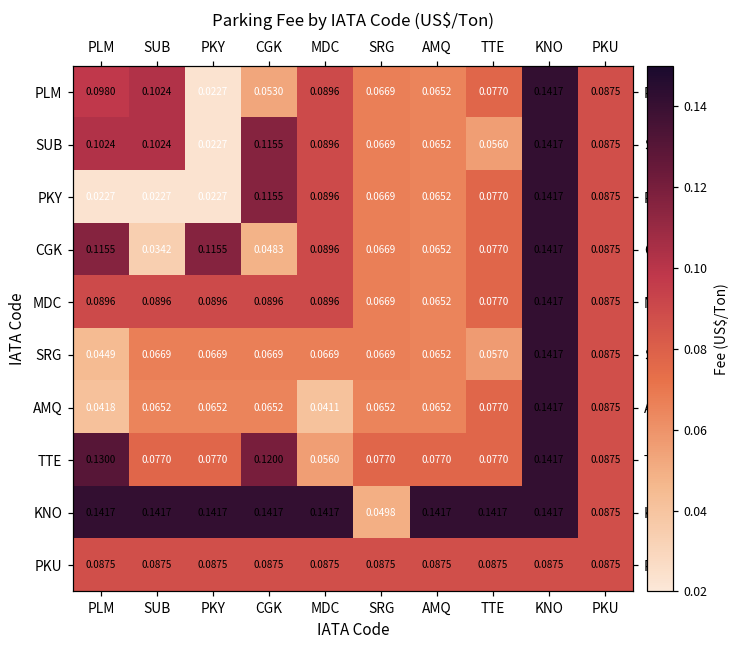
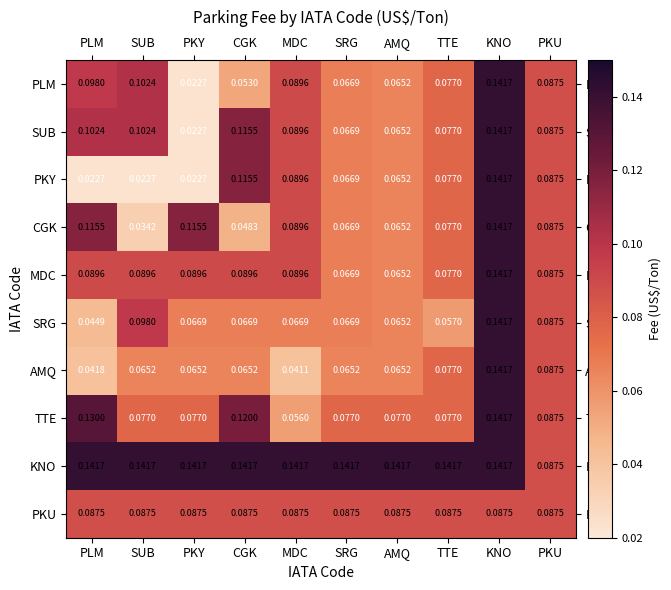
  {
    "PLM": {
      "PLM": 0.0980,
      "SUB": 0.1024,
      "CGK": 0.0530,
      "MDC": 0.0896,
      "SRG": 0.0669,
      "AMQ": 0.0652,
      "TTE": 0.0770,
      "KNO": 0.1417,
      "PKU": 0.0875
    },
    "SUB": {
      "PLM": 0.1024,
      "SUB": 0.1024,
      "CGK": 0.1155,
      "MDC": 0.0896,
      "SRG": 0.0669,
      "AMQ": 0.0652,
-     "TTE": 0.0560,
+     "TTE": 0.0770,
      "KNO": 0.1417,
      "PKU": 0.0875
    },
    "PKY": {
      "CGK": 0.1155,
      "MDC": 0.0896,
      "SRG": 0.0669,
      "AMQ": 0.0652,
      "TTE": 0.0770,
      "KNO": 0.1417,
      "PKU": 0.0875
    },
    "CGK": {
      "PLM": 0.1155,
      "SUB": 0.0342,
      "PKY": 0.1155,
      "CGK": 0.0483,
      "MDC": 0.0896,
      "SRG": 0.0669,
      "AMQ": 0.0652,
      "TTE": 0.0770,
      "KNO": 0.1417,
      "PKU": 0.0875
    },
    "MDC": {
      "PLM": 0.0896,
      "SUB": 0.0896,
      "PKY": 0.0896,
      "CGK": 0.0896,
      "MDC": 0.0896,
      "SRG": 0.0669,
      "AMQ": 0.0652,
      "TTE": 0.0770,
      "KNO": 0.1417,
      "PKU": 0.0875
    },
    "SRG": {
      "PLM": 0.0449,
-     "SUB": 0.0669,
+     "SUB": 0.0980,
      "PKY": 0.0669,
      "CGK": 0.0669,
      "MDC": 0.0669,
      "SRG": 0.0669,
      "AMQ": 0.0652,
      "TTE": 0.0570,
      "KNO": 0.1417,
      "PKU": 0.0875
    },
    "AMQ": {
      "PLM": 0.0418,
      "SUB": 0.0652,
      "PKY": 0.0652,
      "CGK": 0.0652,
      "MDC": 0.0411,
      "SRG": 0.0652,
      "AMQ": 0.0652,
      "TTE": 0.0770,
      "KNO": 0.1417,
      "PKU": 0.0875
    },
    "TTE": {
      "PLM": 0.1300,
      "SUB": 0.0770,
      "PKY": 0.0770,
      "CGK": 0.1200,
      "MDC": 0.0560,
      "SRG": 0.0770,
      "AMQ": 0.0770,
      "TTE": 0.0770,
      "KNO": 0.1417,
      "PKU": 0.0875
    },
    "KNO": {
      "PLM": 0.1417,
      "SUB": 0.1417,
      "PKY": 0.1417,
      "CGK": 0.1417,
      "MDC": 0.1417,
-     "SRG": 0.0498,
+     "SRG": 0.1417,
      "AMQ": 0.1417,
      "TTE": 0.1417,
      "KNO": 0.1417,
      "PKU": 0.0875
    },
    "PKU": {
      "PLM": 0.0875,
      "SUB": 0.0875,
      "PKY": 0.0875,
      "CGK": 0.0875,
      "MDC": 0.0875,
      "SRG": 0.0875,
      "AMQ": 0.0875,
      "TTE": 0.0875,
      "KNO": 0.0875,
      "PKU": 0.0875
    }
  }
